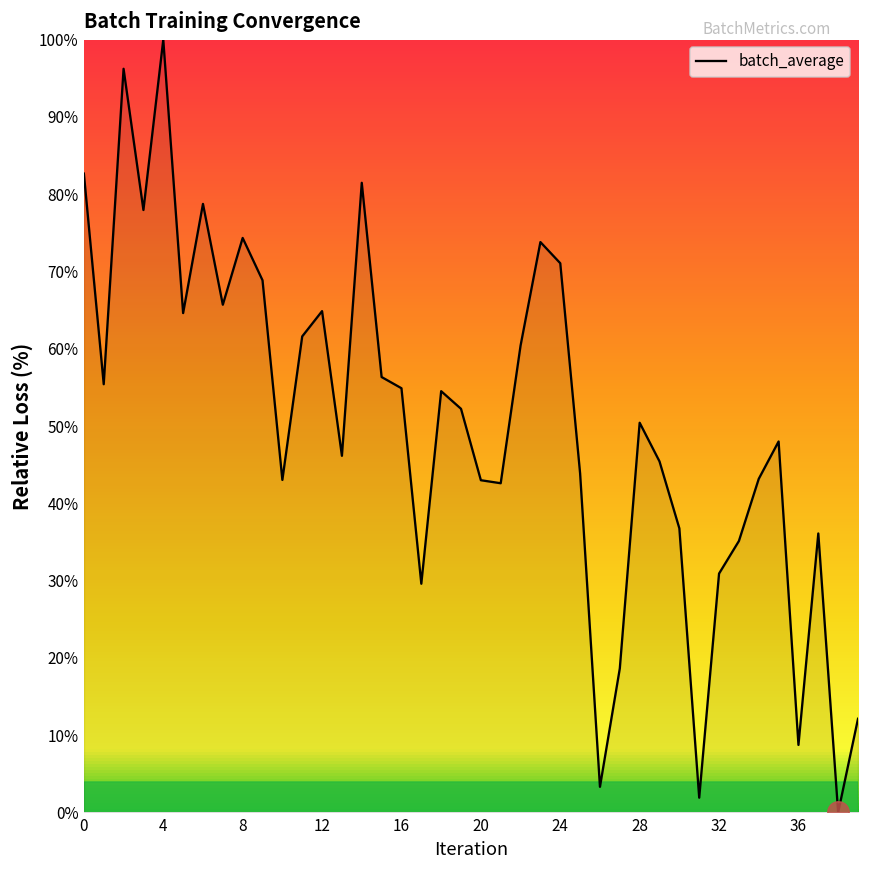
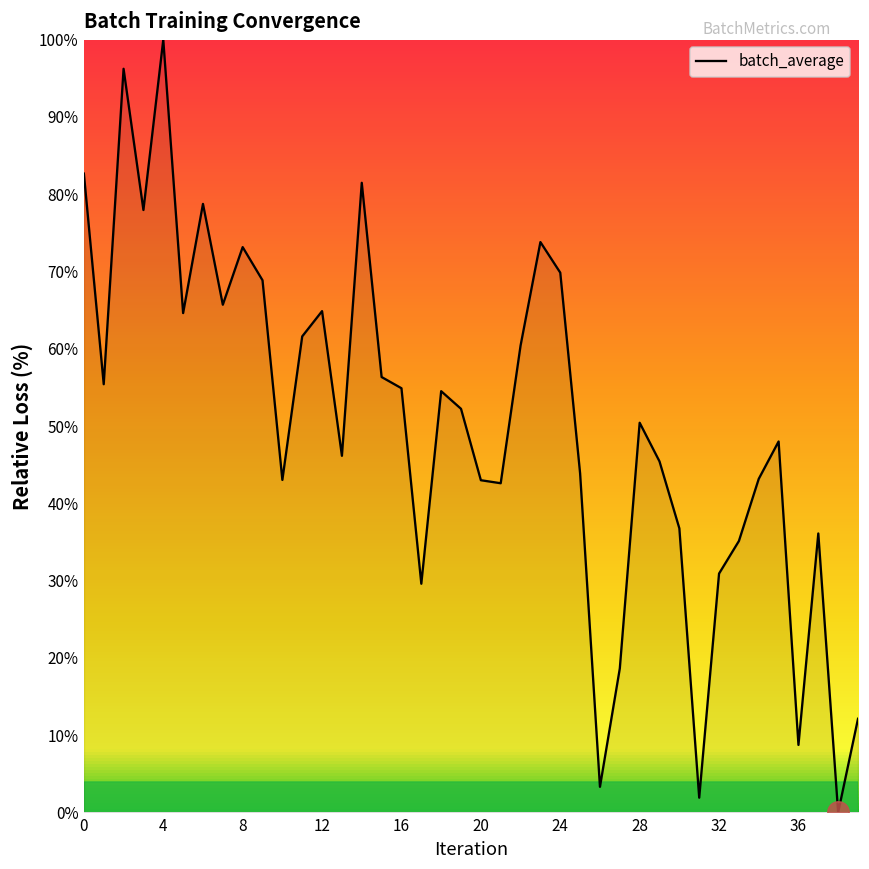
  {
    "batch_average": {
      "0": "83%",
      "4": "100%",
-     "8": "74%",
+     "8": "73%",
      "12": "65%",
      "16": "55%",
      "20": "43%",
-     "24": "71%",
+     "24": "70%",
      "28": "50%",
      "32": "31%",
      "36": "9%"
    }
  }
